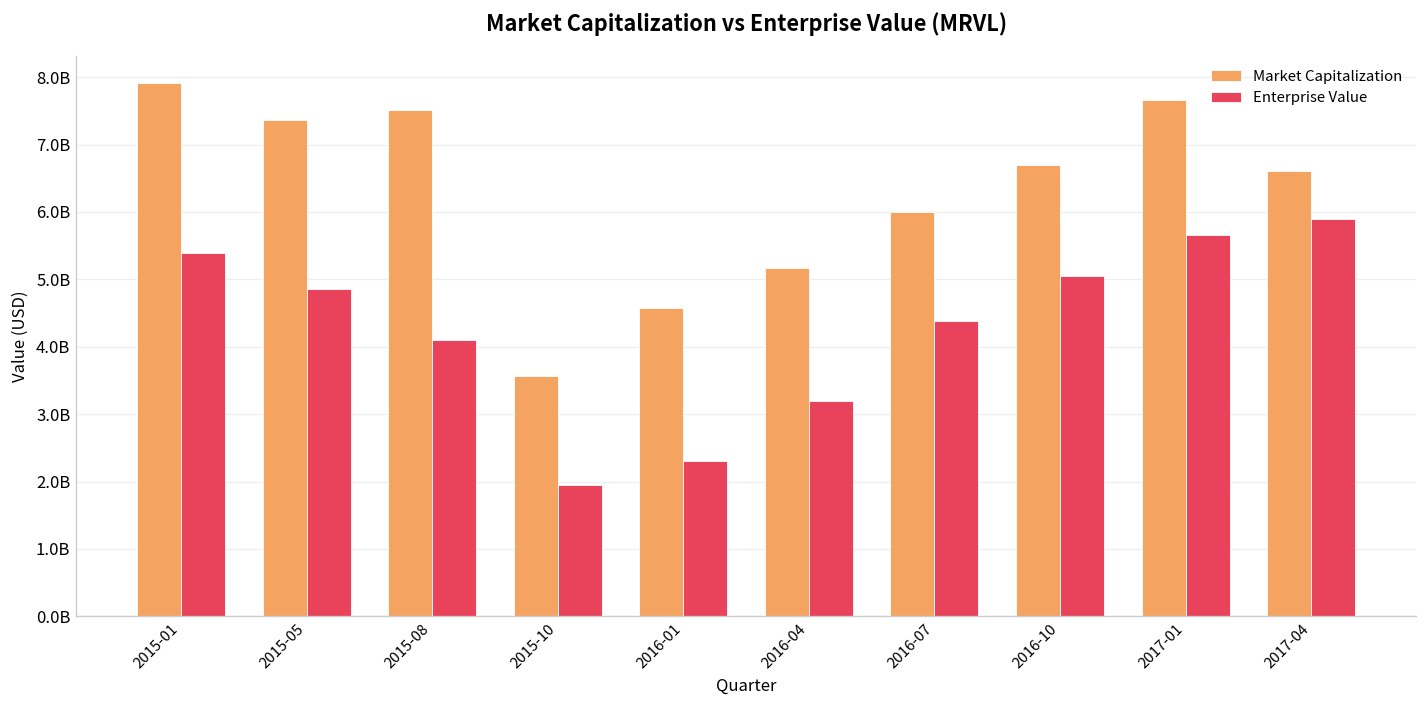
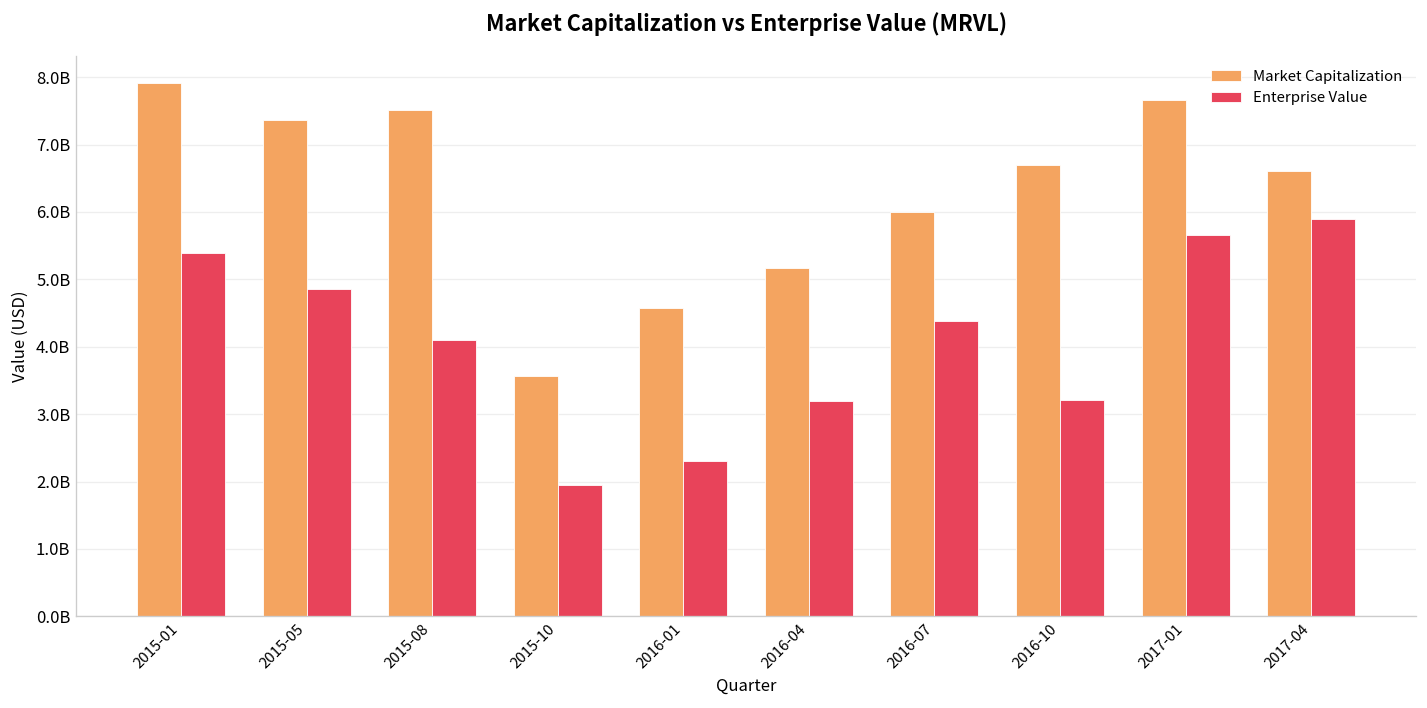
  {
    "Market Capitalization": {
      "2015-01": 7900000000,
      "2015-05": 7400000000,
      "2015-08": 7500000000,
      "2015-10": 3600000000,
      "2016-01": 4600000000,
      "2016-04": 5200000000,
      "2016-07": 6000000000,
      "2016-10": 6700000000,
      "2017-01": 7700000000,
      "2017-04": 6600000000
    },
    "Enterprise Value": {
      "2015-01": 5400000000,
      "2015-05": 4900000000,
      "2015-08": 4100000000,
      "2015-10": 1900000000,
      "2016-01": 2300000000,
      "2016-04": 3200000000,
      "2016-07": 4400000000,
-     "2016-10": 5100000000,
+     "2016-10": 3200000000,
      "2017-01": 5700000000,
      "2017-04": 5900000000
    }
  }
